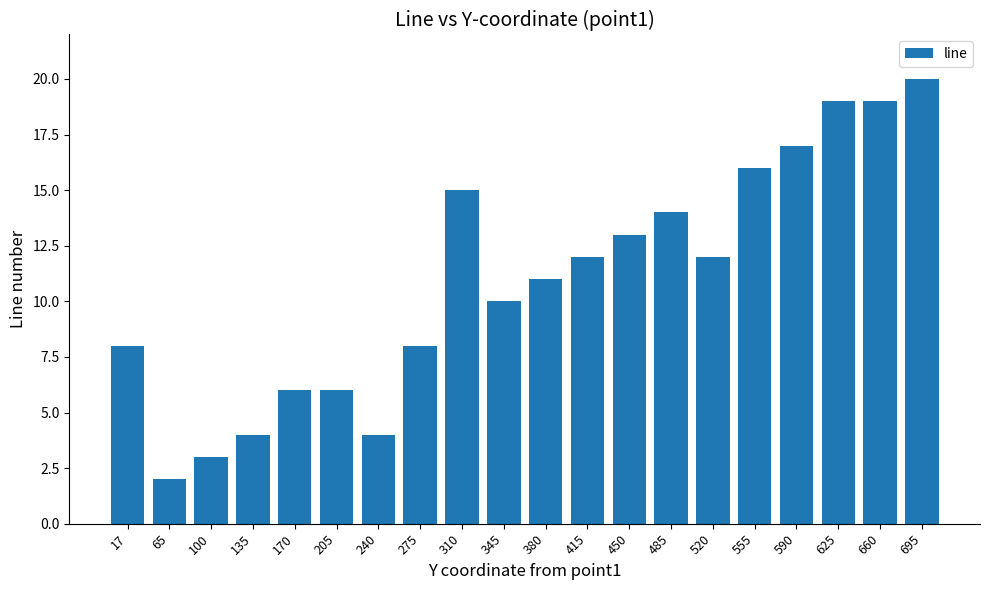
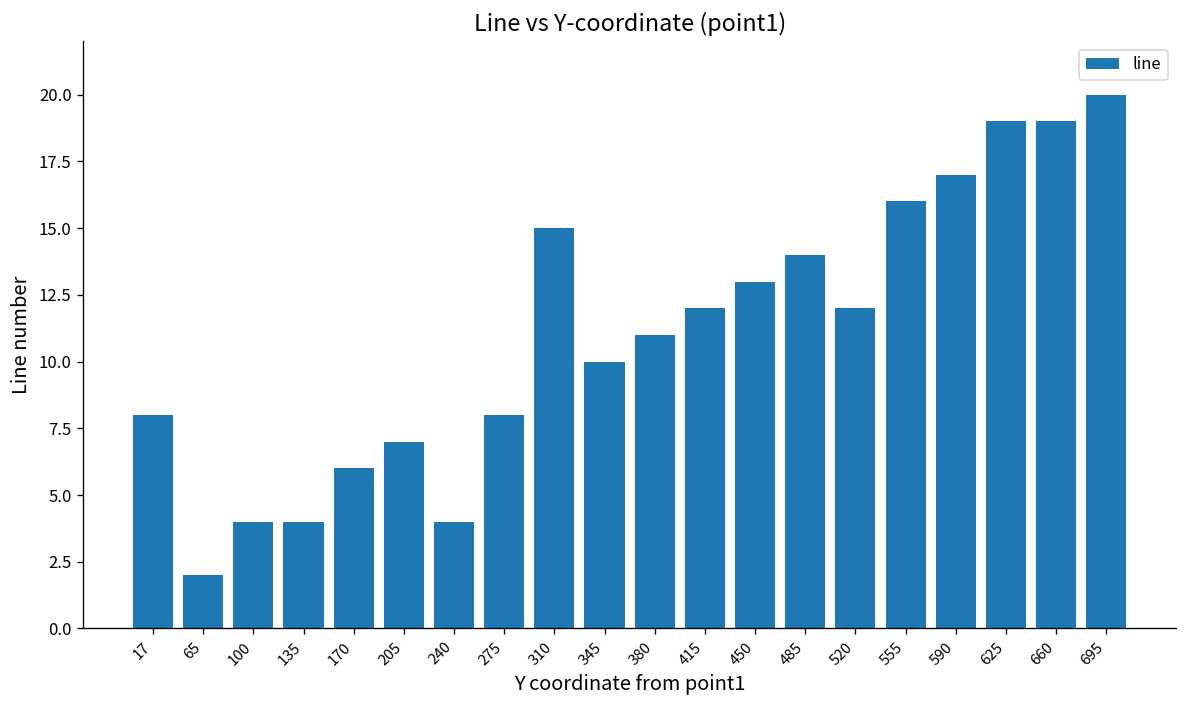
  {
    "17": 8,
    "65": 2,
-   "100": 3,
+   "100": 4,
    "135": 4,
    "170": 6,
-   "205": 6,
+   "205": 7,
    "240": 4,
    "275": 8,
    "310": 15,
    "345": 10,
    "380": 11,
    "415": 12,
    "450": 13,
    "485": 14,
    "520": 12,
    "555": 16,
    "590": 17,
    "625": 19,
    "660": 19,
    "695": 20
  }
